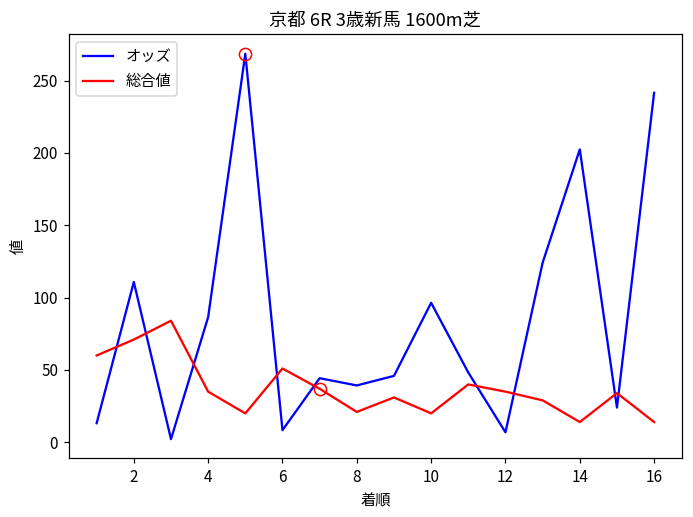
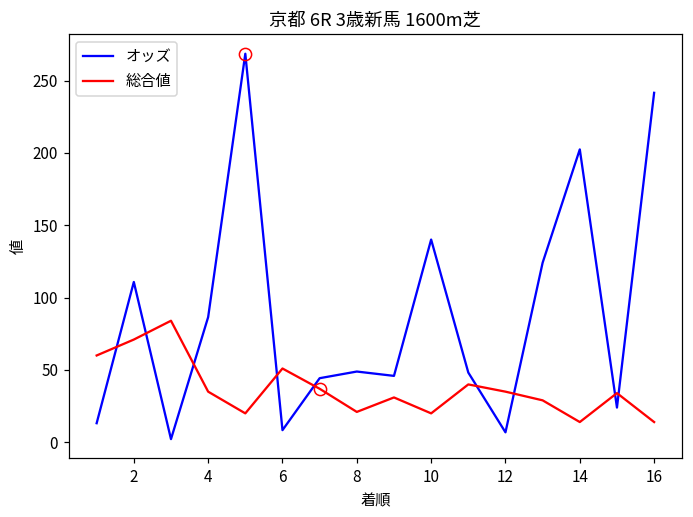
  {
    "オッズ": {
      "2": 111,
      "4": 87,
      "6": 8,
-     "8": 39,
-     "10": 96,
+     "8": 49,
+     "10": 140,
      "12": 7,
      "14": 202,
      "16": 242
    }
  }
